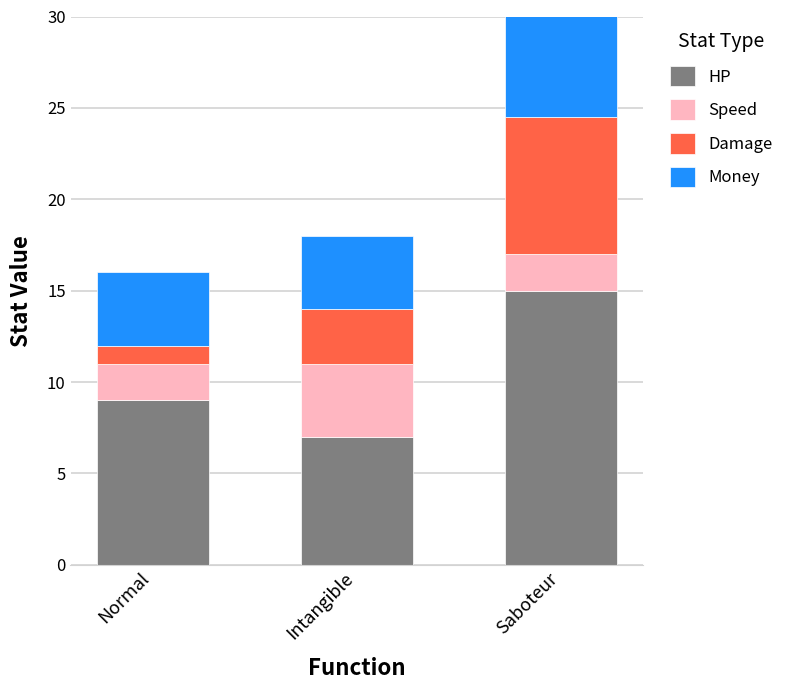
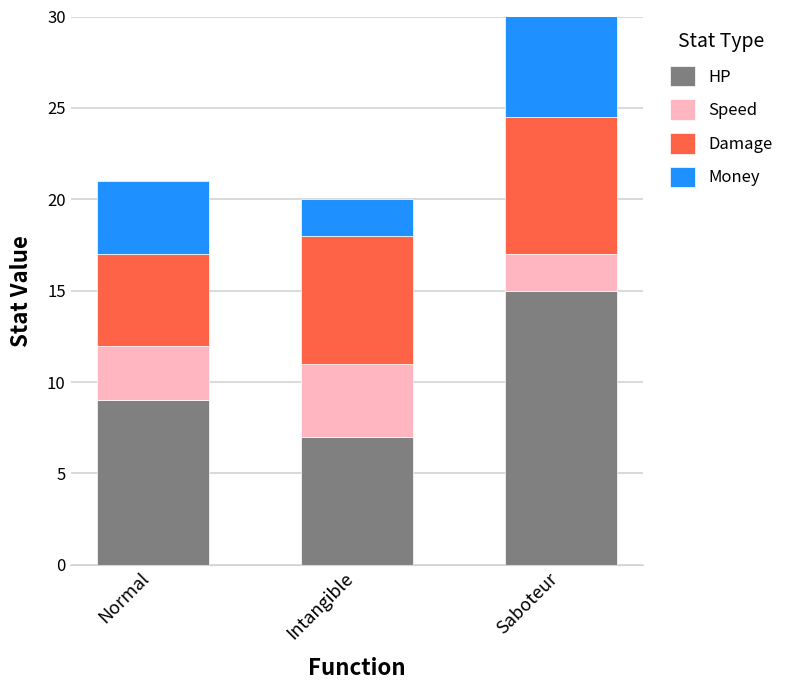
  {
    "HP": {
      "Normal": 9,
      "Intangible": 7,
      "Saboteur": 15
    },
    "Speed": {
-     "Normal": 2,
+     "Normal": 3,
      "Intangible": 4,
      "Saboteur": 2
    },
    "Damage": {
-     "Normal": 1,
-     "Intangible": 3,
+     "Normal": 5,
+     "Intangible": 7,
      "Saboteur": 7.5
    },
    "Money": {
      "Normal": 4,
-     "Intangible": 4
+     "Intangible": 2
    }
  }
